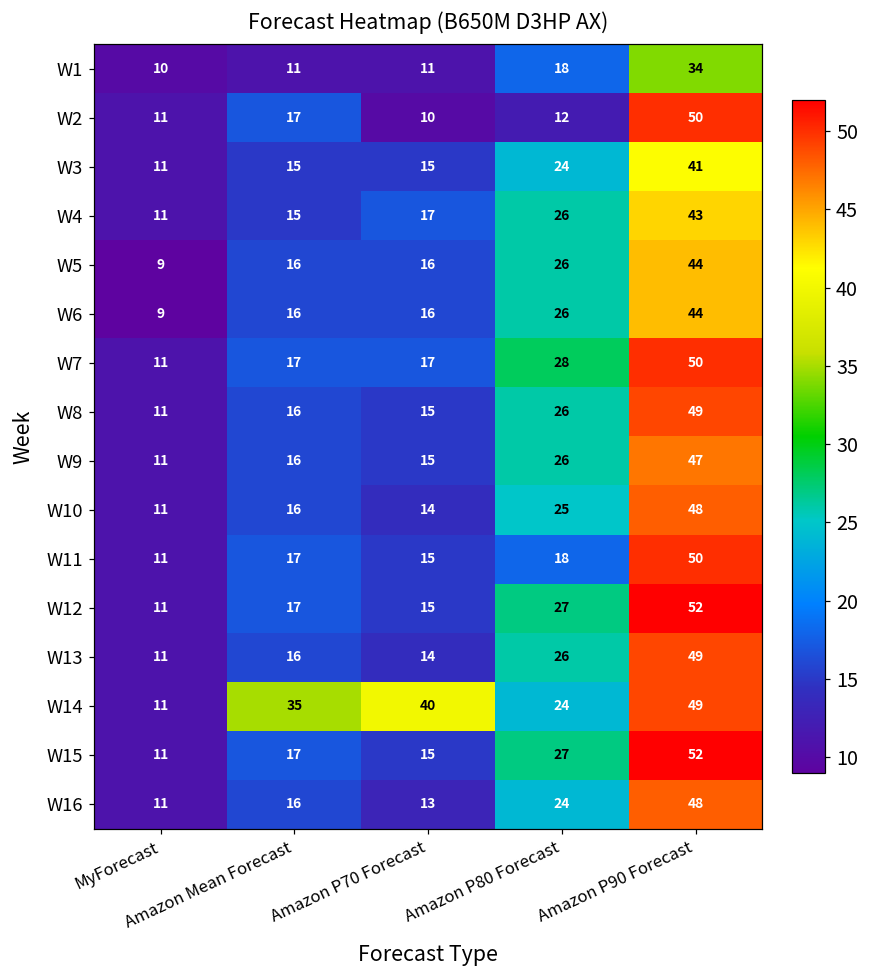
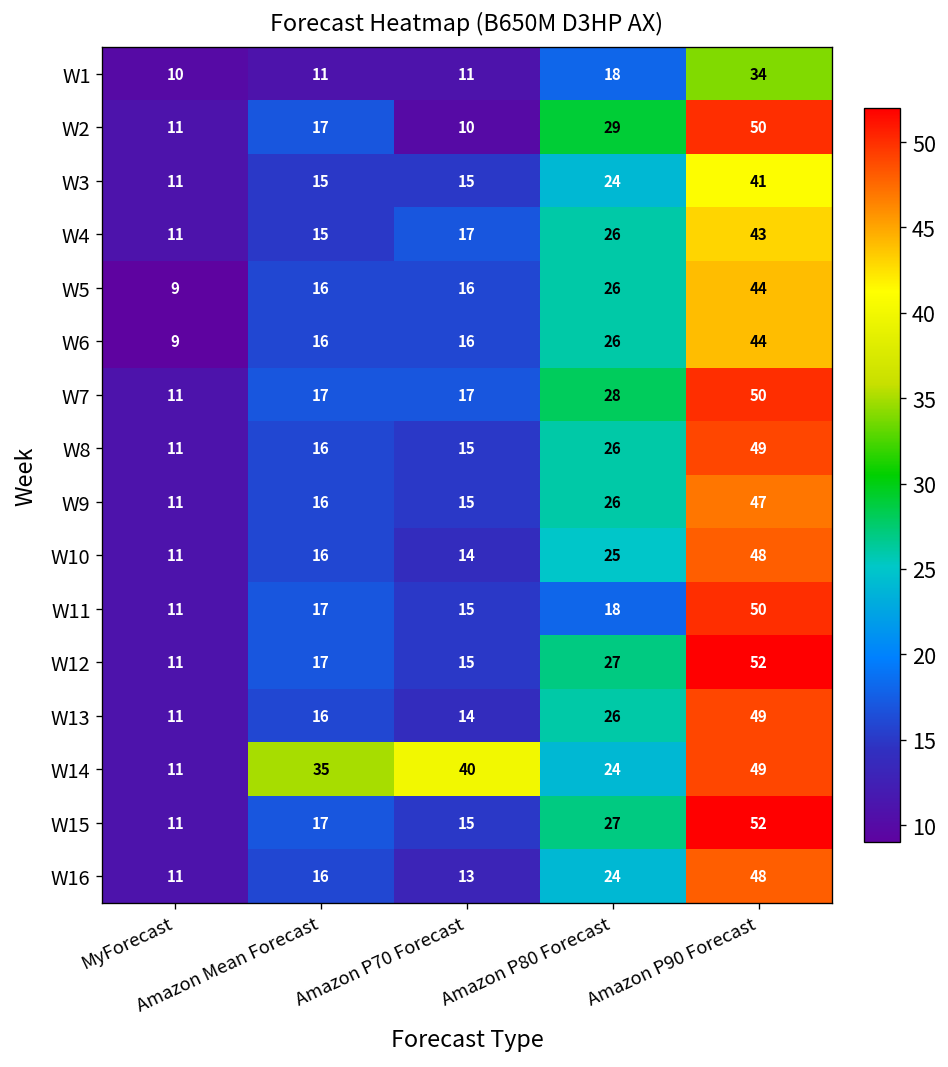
  {
    "W1": {
      "MyForecast": 10,
      "Amazon Mean Forecast": 11,
      "Amazon P70 Forecast": 11,
      "Amazon P80 Forecast": 18,
      "Amazon P90 Forecast": 34
    },
    "W2": {
      "MyForecast": 11,
      "Amazon Mean Forecast": 17,
      "Amazon P70 Forecast": 10,
-     "Amazon P80 Forecast": 12,
+     "Amazon P80 Forecast": 29,
      "Amazon P90 Forecast": 50
    },
    "W3": {
      "MyForecast": 11,
      "Amazon Mean Forecast": 15,
      "Amazon P70 Forecast": 15,
      "Amazon P80 Forecast": 24,
      "Amazon P90 Forecast": 41
    },
    "W4": {
      "MyForecast": 11,
      "Amazon Mean Forecast": 15,
      "Amazon P70 Forecast": 17,
      "Amazon P80 Forecast": 26,
      "Amazon P90 Forecast": 43
    },
    "W5": {
      "MyForecast": 9,
      "Amazon Mean Forecast": 16,
      "Amazon P70 Forecast": 16,
      "Amazon P80 Forecast": 26,
      "Amazon P90 Forecast": 44
    },
    "W6": {
      "MyForecast": 9,
      "Amazon Mean Forecast": 16,
      "Amazon P70 Forecast": 16,
      "Amazon P80 Forecast": 26,
      "Amazon P90 Forecast": 44
    },
    "W7": {
      "MyForecast": 11,
      "Amazon Mean Forecast": 17,
      "Amazon P70 Forecast": 17,
      "Amazon P80 Forecast": 28,
      "Amazon P90 Forecast": 50
    },
    "W8": {
      "MyForecast": 11,
      "Amazon Mean Forecast": 16,
      "Amazon P70 Forecast": 15,
      "Amazon P80 Forecast": 26,
      "Amazon P90 Forecast": 49
    },
    "W9": {
      "MyForecast": 11,
      "Amazon Mean Forecast": 16,
      "Amazon P70 Forecast": 15,
      "Amazon P80 Forecast": 26,
      "Amazon P90 Forecast": 47
    },
    "W10": {
      "MyForecast": 11,
      "Amazon Mean Forecast": 16,
      "Amazon P70 Forecast": 14,
      "Amazon P80 Forecast": 25,
      "Amazon P90 Forecast": 48
    },
    "W11": {
      "MyForecast": 11,
      "Amazon Mean Forecast": 17,
      "Amazon P70 Forecast": 15,
      "Amazon P80 Forecast": 18,
      "Amazon P90 Forecast": 50
    },
    "W12": {
      "MyForecast": 11,
      "Amazon Mean Forecast": 17,
      "Amazon P70 Forecast": 15,
      "Amazon P80 Forecast": 27,
      "Amazon P90 Forecast": 52
    },
    "W13": {
      "MyForecast": 11,
      "Amazon Mean Forecast": 16,
      "Amazon P70 Forecast": 14,
      "Amazon P80 Forecast": 26,
      "Amazon P90 Forecast": 49
    },
    "W14": {
      "MyForecast": 11,
      "Amazon Mean Forecast": 35,
      "Amazon P70 Forecast": 40,
      "Amazon P80 Forecast": 24,
      "Amazon P90 Forecast": 49
    },
    "W15": {
      "MyForecast": 11,
      "Amazon Mean Forecast": 17,
      "Amazon P70 Forecast": 15,
      "Amazon P80 Forecast": 27,
      "Amazon P90 Forecast": 52
    },
    "W16": {
      "MyForecast": 11,
      "Amazon Mean Forecast": 16,
      "Amazon P70 Forecast": 13,
      "Amazon P80 Forecast": 24,
      "Amazon P90 Forecast": 48
    }
  }
